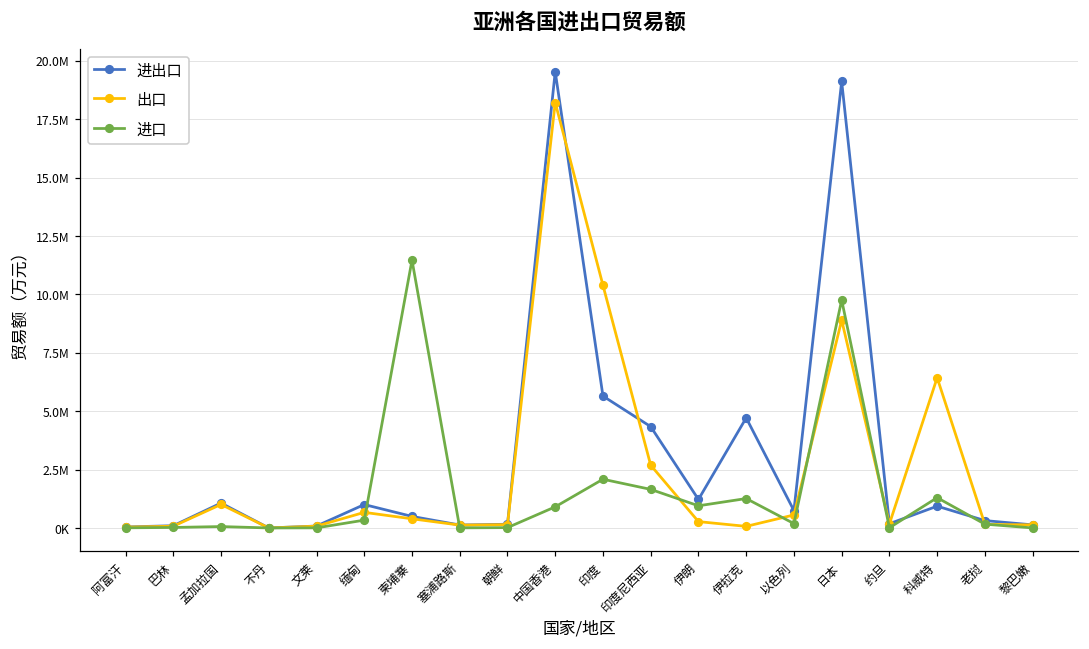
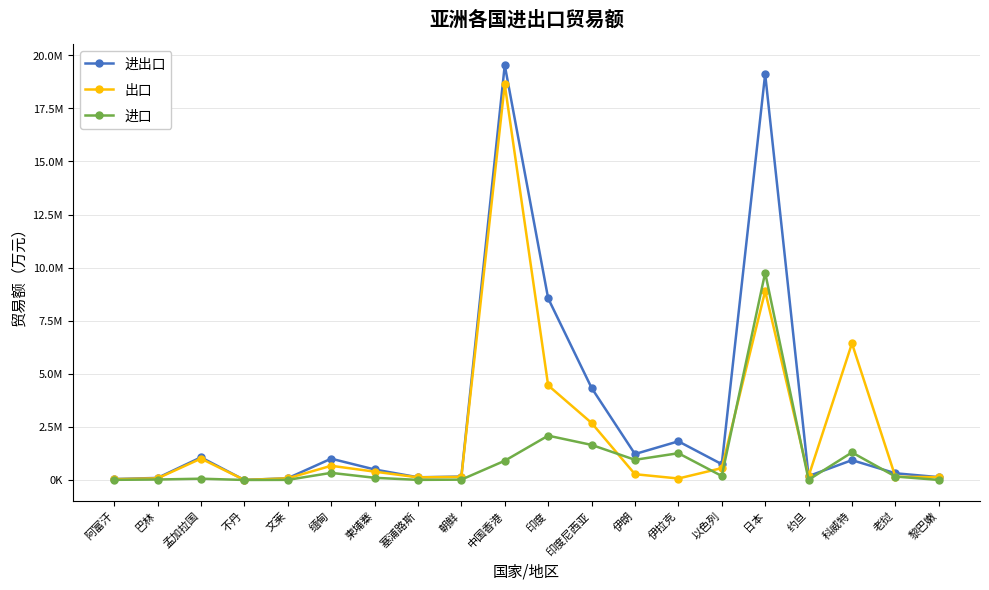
  {
    "进出口": {
      "缅甸": 1000000,
      "中国香港": 19500000,
-     "印度": 5600000,
+     "印度": 8600000,
      "印度尼西亚": 4300000,
      "伊朗": 1200000,
-     "伊拉克": 4700000,
+     "伊拉克": 1800000,
      "以色列": 700000,
      "日本": 19100000,
      "科威特": 900000,
      "老挝": 300000
    },
    "出口": {
      "缅甸": 700000,
-     "中国香港": 18200000,
-     "印度": 10400000,
+     "中国香港": 18600000,
+     "印度": 4500000,
      "印度尼西亚": 2700000,
      "伊朗": 300000,
      "伊拉克": 100000,
      "以色列": 600000,
      "日本": 8900000,
      "科威特": 6400000
    },
    "进口": {
      "孟加拉国": 100000,
      "缅甸": 300000,
-     "柬埔寨": 11500000,
+     "柬埔寨": 100000,
      "朝鲜": 0,
      "中国香港": 900000,
      "印度": 2100000,
      "印度尼西亚": 1700000,
      "伊朗": 900000,
      "伊拉克": 1300000,
      "以色列": 200000,
      "日本": 9800000,
      "约旦": 0,
      "科威特": 1300000,
      "黎巴嫩": 0
    }
  }
